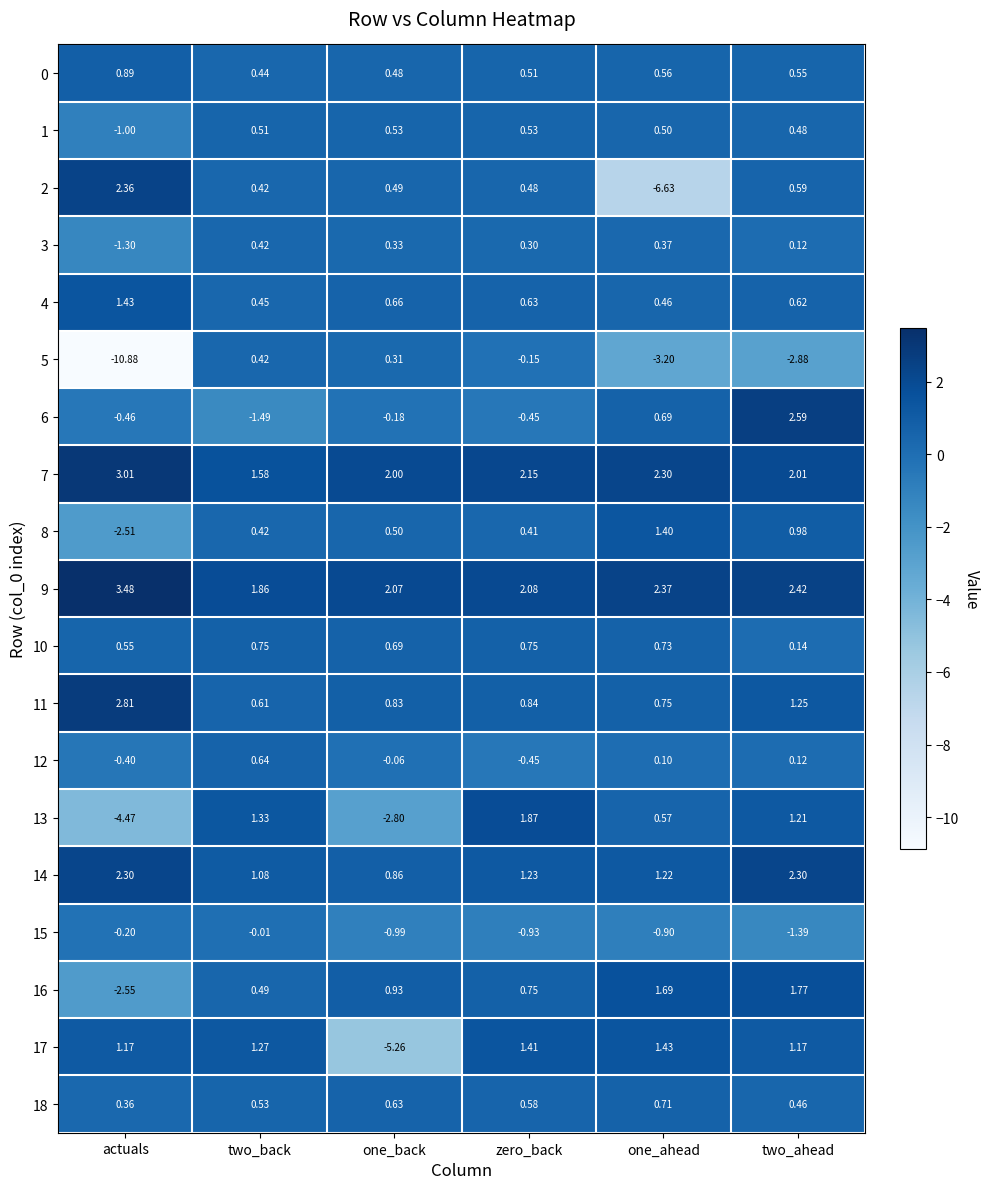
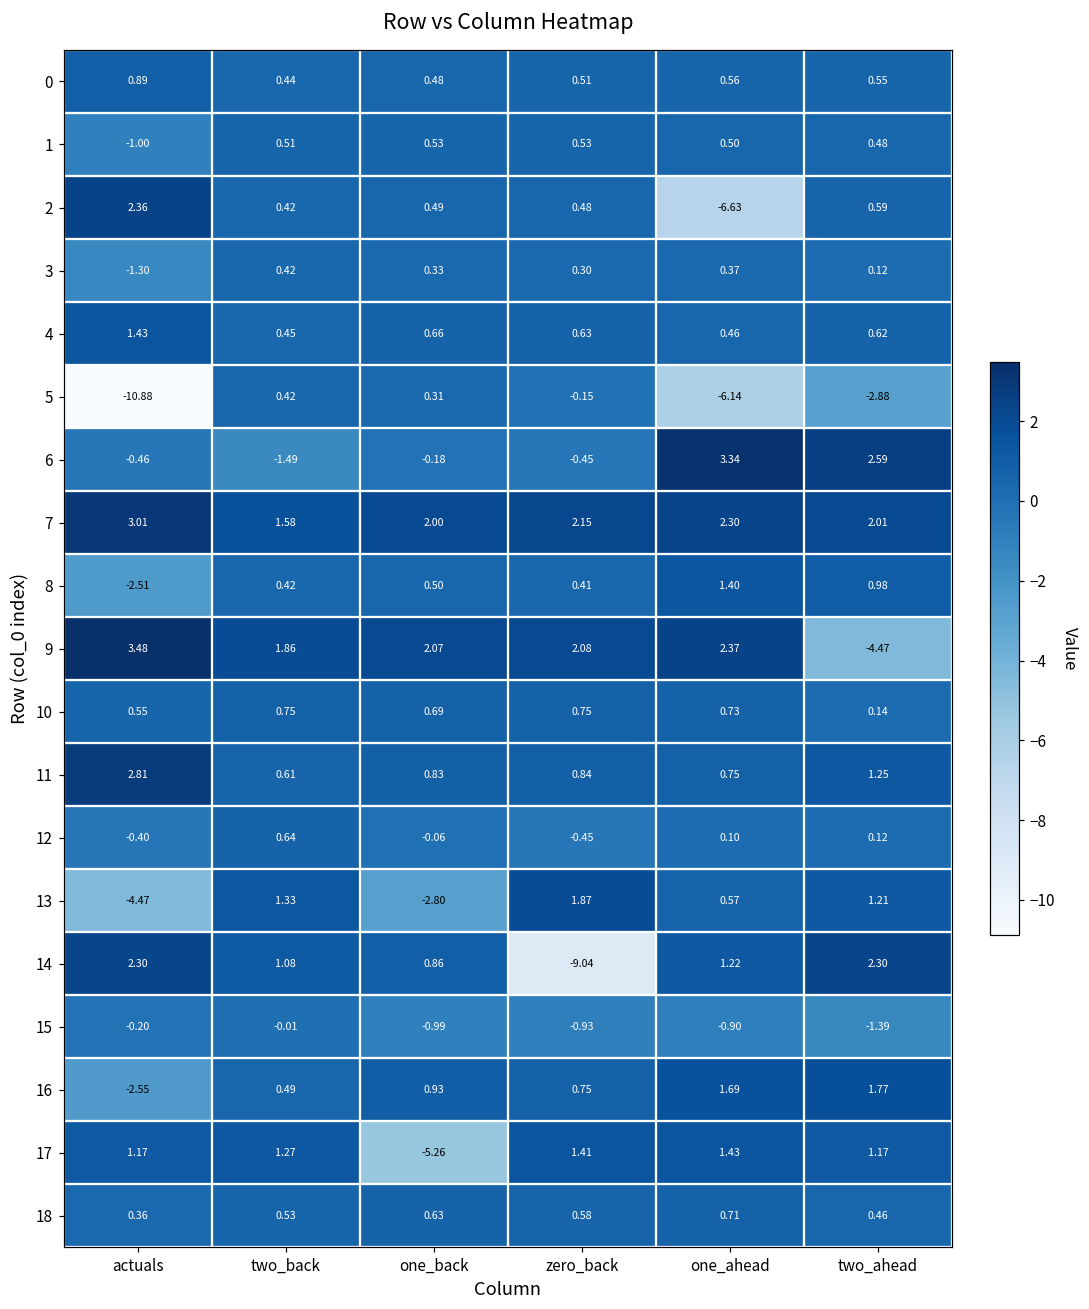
  {
    "0": {
      "actuals": 0.89,
      "two_back": 0.44,
      "one_back": 0.48,
      "zero_back": 0.51,
      "one_ahead": 0.56,
      "two_ahead": 0.55
    },
    "1": {
      "actuals": -1.00,
      "two_back": 0.51,
      "one_back": 0.53,
      "zero_back": 0.53,
      "one_ahead": 0.50,
      "two_ahead": 0.48
    },
    "2": {
      "actuals": 2.36,
      "two_back": 0.42,
      "one_back": 0.49,
      "zero_back": 0.48,
      "one_ahead": -6.63,
      "two_ahead": 0.59
    },
    "3": {
      "actuals": -1.30,
      "two_back": 0.42,
      "one_back": 0.33,
      "zero_back": 0.30,
      "one_ahead": 0.37,
      "two_ahead": 0.12
    },
    "4": {
      "actuals": 1.43,
      "two_back": 0.45,
      "one_back": 0.66,
      "zero_back": 0.63,
      "one_ahead": 0.46,
      "two_ahead": 0.62
    },
    "5": {
      "actuals": -10.88,
      "two_back": 0.42,
      "one_back": 0.31,
      "zero_back": -0.15,
-     "one_ahead": -3.20,
+     "one_ahead": -6.14,
      "two_ahead": -2.88
    },
    "6": {
      "actuals": -0.46,
      "two_back": -1.49,
      "one_back": -0.18,
      "zero_back": -0.45,
-     "one_ahead": 0.69,
+     "one_ahead": 3.34,
      "two_ahead": 2.59
    },
    "7": {
      "actuals": 3.01,
      "two_back": 1.58,
      "one_back": 2.00,
      "zero_back": 2.15,
      "one_ahead": 2.30,
      "two_ahead": 2.01
    },
    "8": {
      "actuals": -2.51,
      "two_back": 0.42,
      "one_back": 0.50,
      "zero_back": 0.41,
      "one_ahead": 1.40,
      "two_ahead": 0.98
    },
    "9": {
      "actuals": 3.48,
      "two_back": 1.86,
      "one_back": 2.07,
      "zero_back": 2.08,
      "one_ahead": 2.37,
-     "two_ahead": 2.42
+     "two_ahead": -4.47
    },
    "10": {
      "actuals": 0.55,
      "two_back": 0.75,
      "one_back": 0.69,
      "zero_back": 0.75,
      "one_ahead": 0.73,
      "two_ahead": 0.14
    },
    "11": {
      "actuals": 2.81,
      "two_back": 0.61,
      "one_back": 0.83,
      "zero_back": 0.84,
      "one_ahead": 0.75,
      "two_ahead": 1.25
    },
    "12": {
      "actuals": -0.40,
      "two_back": 0.64,
      "one_back": -0.06,
      "zero_back": -0.45,
      "one_ahead": 0.10,
      "two_ahead": 0.12
    },
    "13": {
      "actuals": -4.47,
      "two_back": 1.33,
      "one_back": -2.80,
      "zero_back": 1.87,
      "one_ahead": 0.57,
      "two_ahead": 1.21
    },
    "14": {
      "actuals": 2.30,
      "two_back": 1.08,
      "one_back": 0.86,
-     "zero_back": 1.23,
+     "zero_back": -9.04,
      "one_ahead": 1.22,
      "two_ahead": 2.30
    },
    "15": {
      "actuals": -0.20,
      "two_back": -0.01,
      "one_back": -0.99,
      "zero_back": -0.93,
      "one_ahead": -0.90,
      "two_ahead": -1.39
    },
    "16": {
      "actuals": -2.55,
      "two_back": 0.49,
      "one_back": 0.93,
      "zero_back": 0.75,
      "one_ahead": 1.69,
      "two_ahead": 1.77
    },
    "17": {
      "actuals": 1.17,
      "two_back": 1.27,
      "one_back": -5.26,
      "zero_back": 1.41,
      "one_ahead": 1.43,
      "two_ahead": 1.17
    },
    "18": {
      "actuals": 0.36,
      "two_back": 0.53,
      "one_back": 0.63,
      "zero_back": 0.58,
      "one_ahead": 0.71,
      "two_ahead": 0.46
    }
  }
